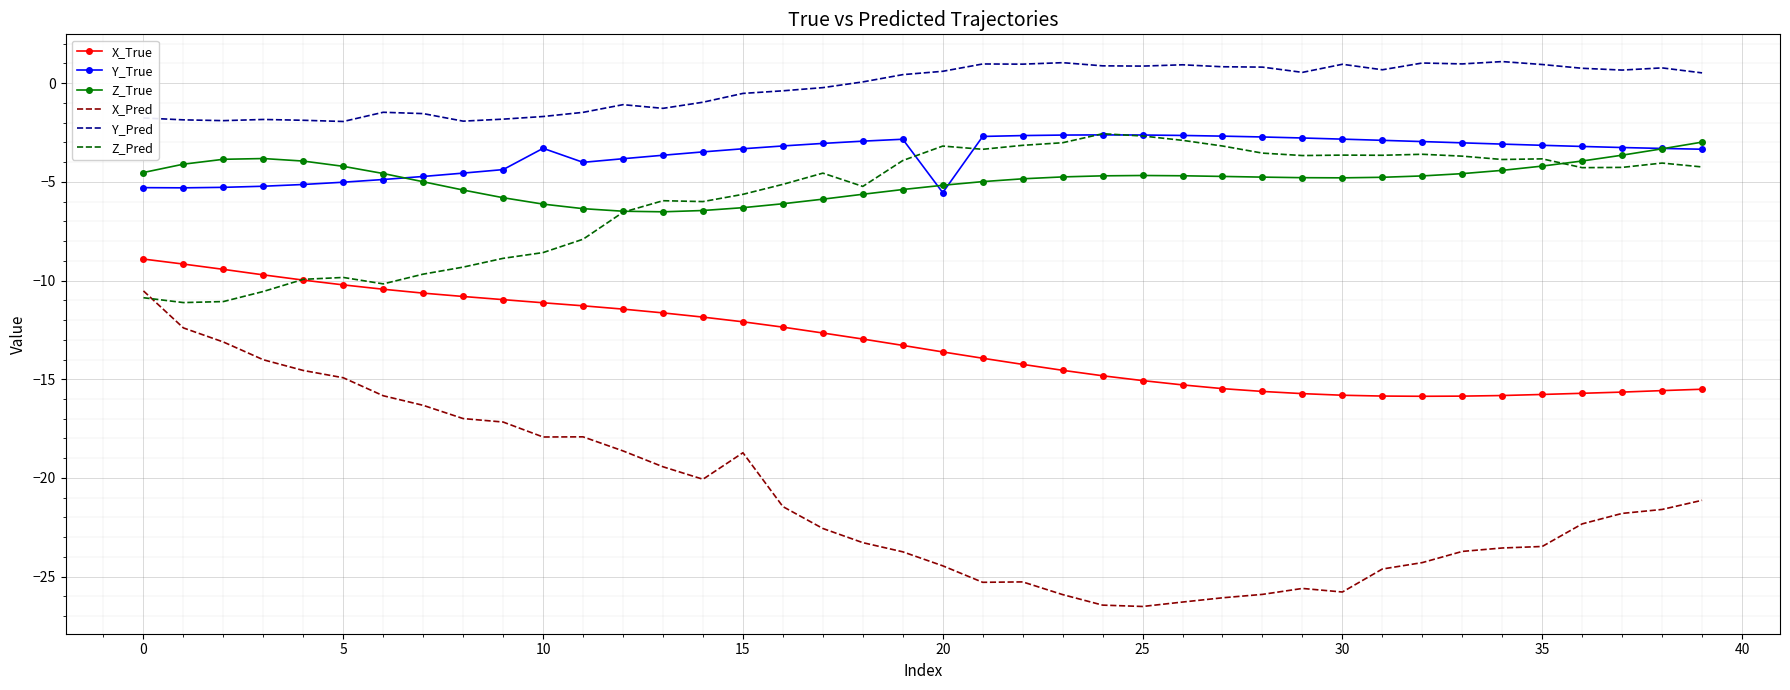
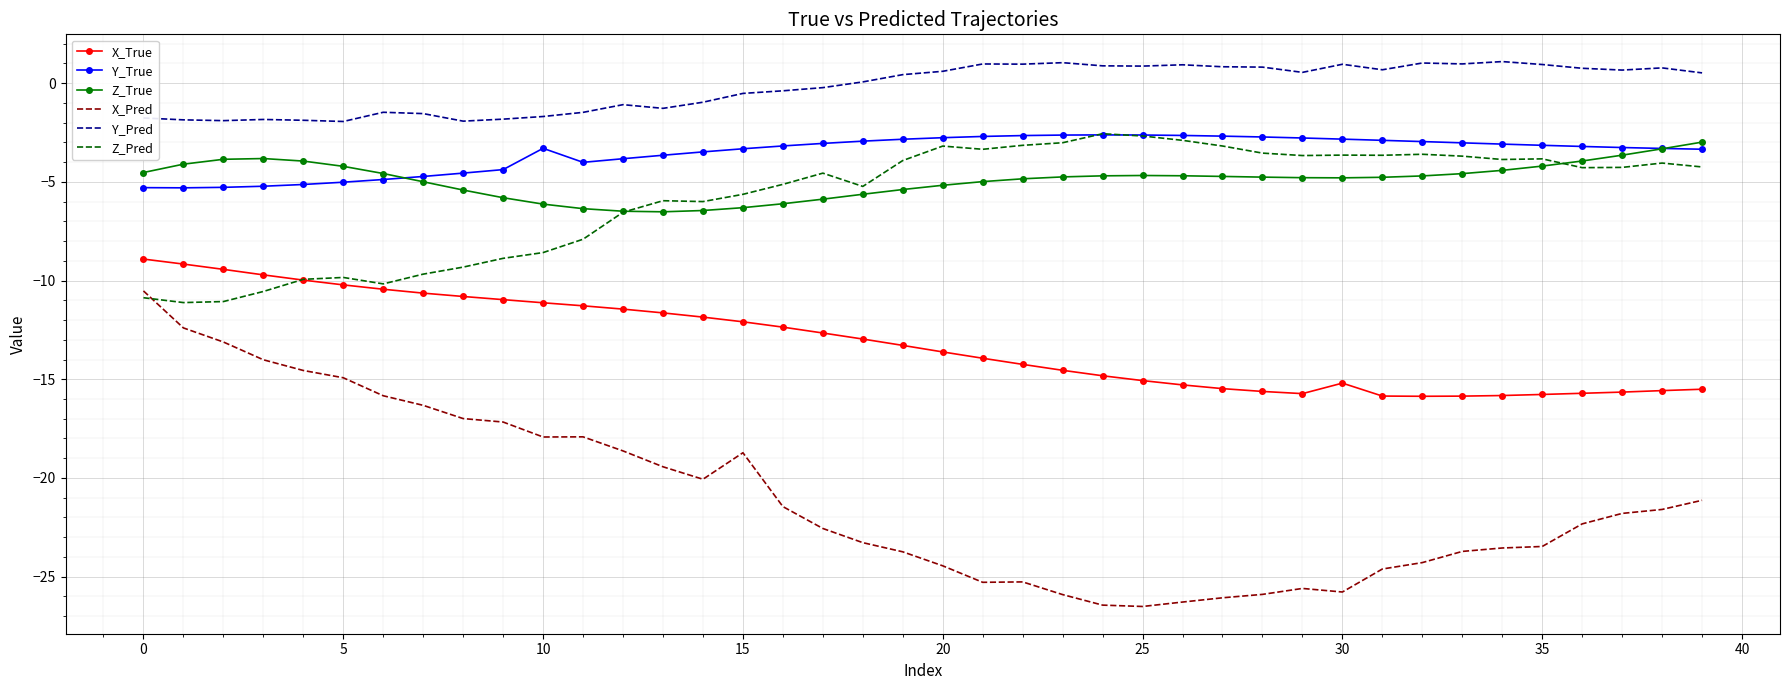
  {
    "X_True": {
      "0": -8.9,
      "5": -10.2,
      "10": -11.1,
      "15": -12.1,
      "20": -13.6,
      "25": -15.1,
-     "30": -15.8,
+     "30": -15.2,
      "35": -15.8
    },
    "Y_True": {
      "0": -5.3,
      "5": -5.0,
      "10": -3.3,
      "15": -3.3,
-     "20": -5.5,
+     "20": -2.8,
      "30": -2.8,
      "35": -3.1
    },
    "X_Pred": {
      "0": -10.5,
      "5": -14.9,
      "10": -17.9,
      "15": -18.7,
      "20": -24.5,
      "25": -26.5,
      "30": -25.8,
      "35": -23.5
    },
    "Y_Pred": {
      "5": -1.9,
      "10": -1.7,
      "15": -0.5,
      "20": 0.6,
      "25": 0.9,
      "30": 1.0,
      "35": 0.9
    }
  }
